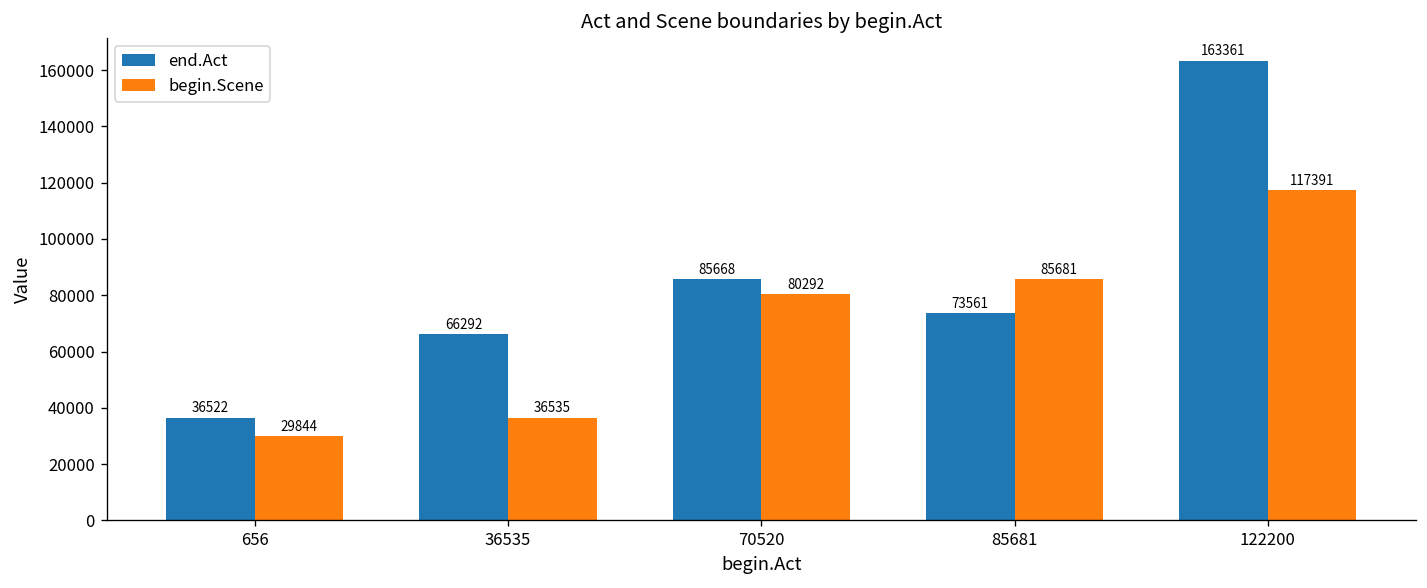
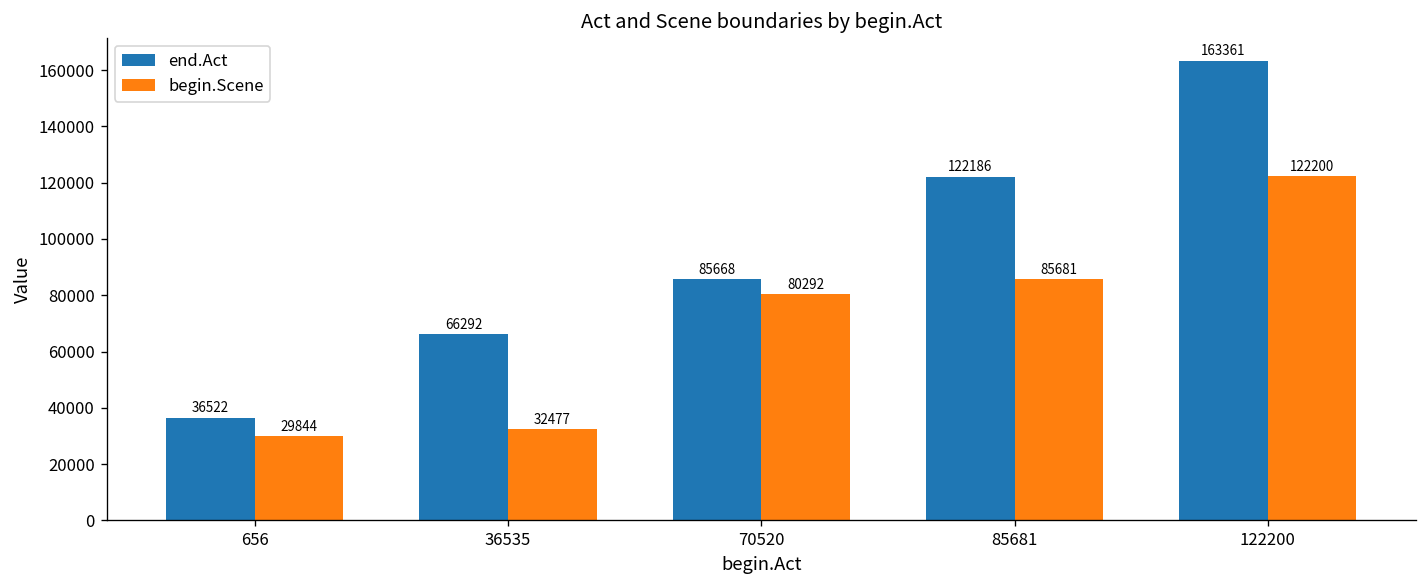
  {
    "end.Act": {
      "656": 36522,
      "36535": 66292,
      "70520": 85668,
-     "85681": 73561,
+     "85681": 122186,
      "122200": 163361
    },
    "begin.Scene": {
      "656": 29844,
-     "36535": 36535,
+     "36535": 32477,
      "70520": 80292,
      "85681": 85681,
-     "122200": 117391
+     "122200": 122200
    }
  }
